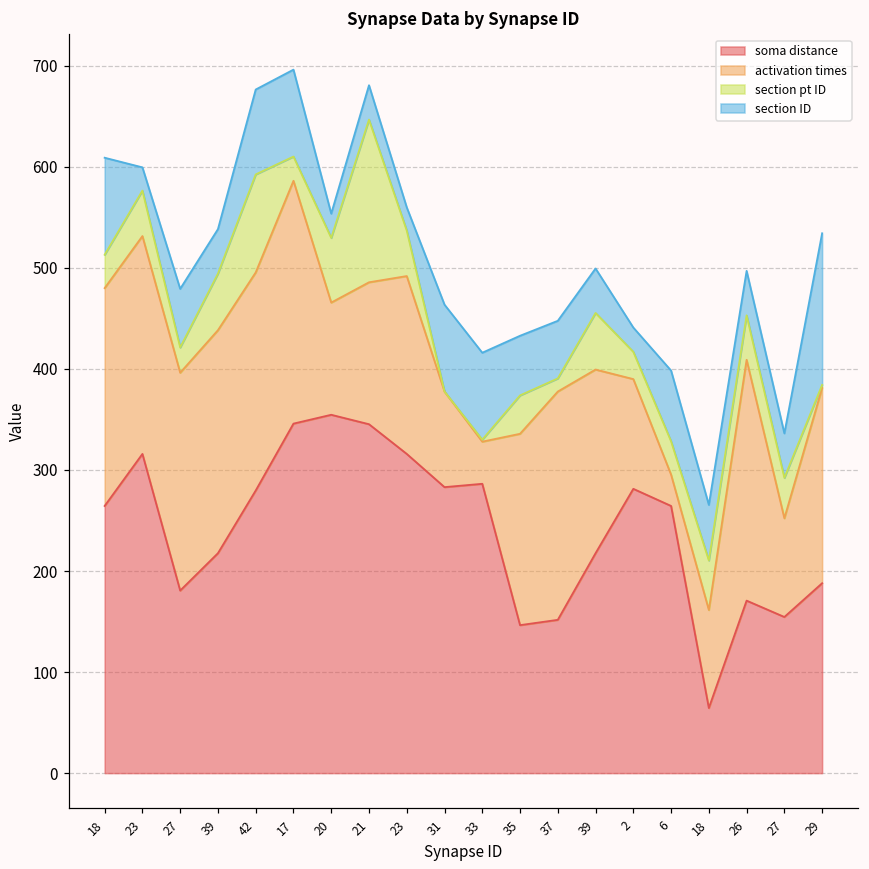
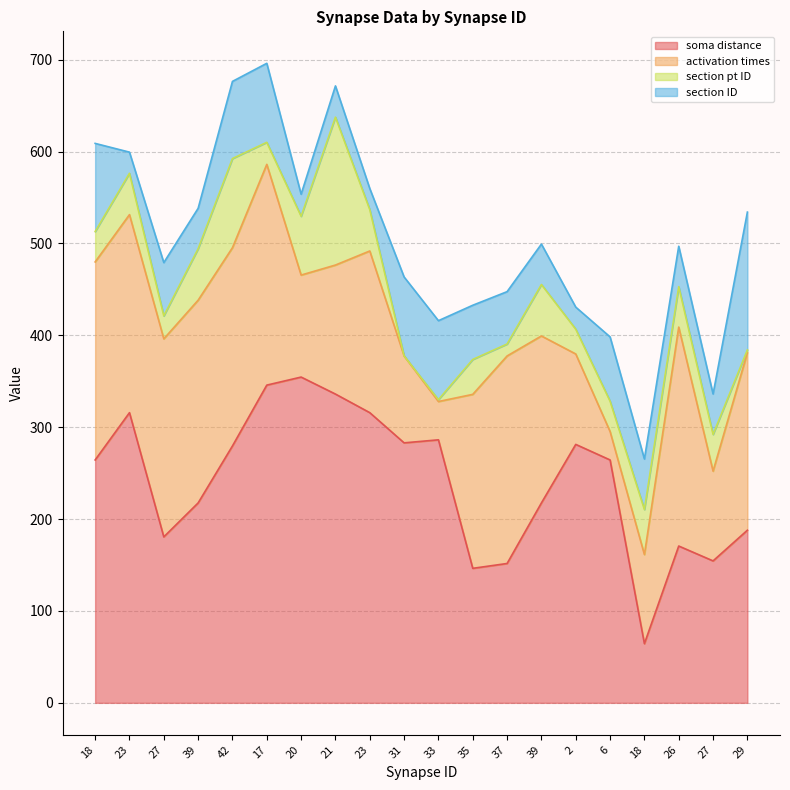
  {
    "soma distance": {
      "42": 280,
      "17": 350,
      "20": 350,
-     "21": 350,
+     "21": 340,
      "31": 280,
      "33": 290,
      "35": 150,
      "37": 150,
      "2": 280,
      "6": 260,
      "26": 170,
      "29": 190
    },
    "activation times": {
      "42": 220,
      "17": 240,
      "20": 110,
      "21": 140,
      "35": 190,
      "37": 230,
-     "2": 110,
+     "2": 100,
      "6": 30,
      "26": 240,
      "29": 190
    },
    "section pt ID": {
      "42": 100,
      "17": 20,
      "20": 60,
      "21": 160,
      "35": 40,
      "37": 10,
      "2": 30,
      "6": 30,
      "26": 40,
      "29": 0
    },
    "section ID": {
      "42": 80,
      "17": 90,
      "20": 20,
      "21": 30,
      "31": 90,
      "33": 90,
      "35": 60,
      "37": 60,
      "2": 20,
      "6": 70,
      "26": 40,
      "29": 150
    }
  }
